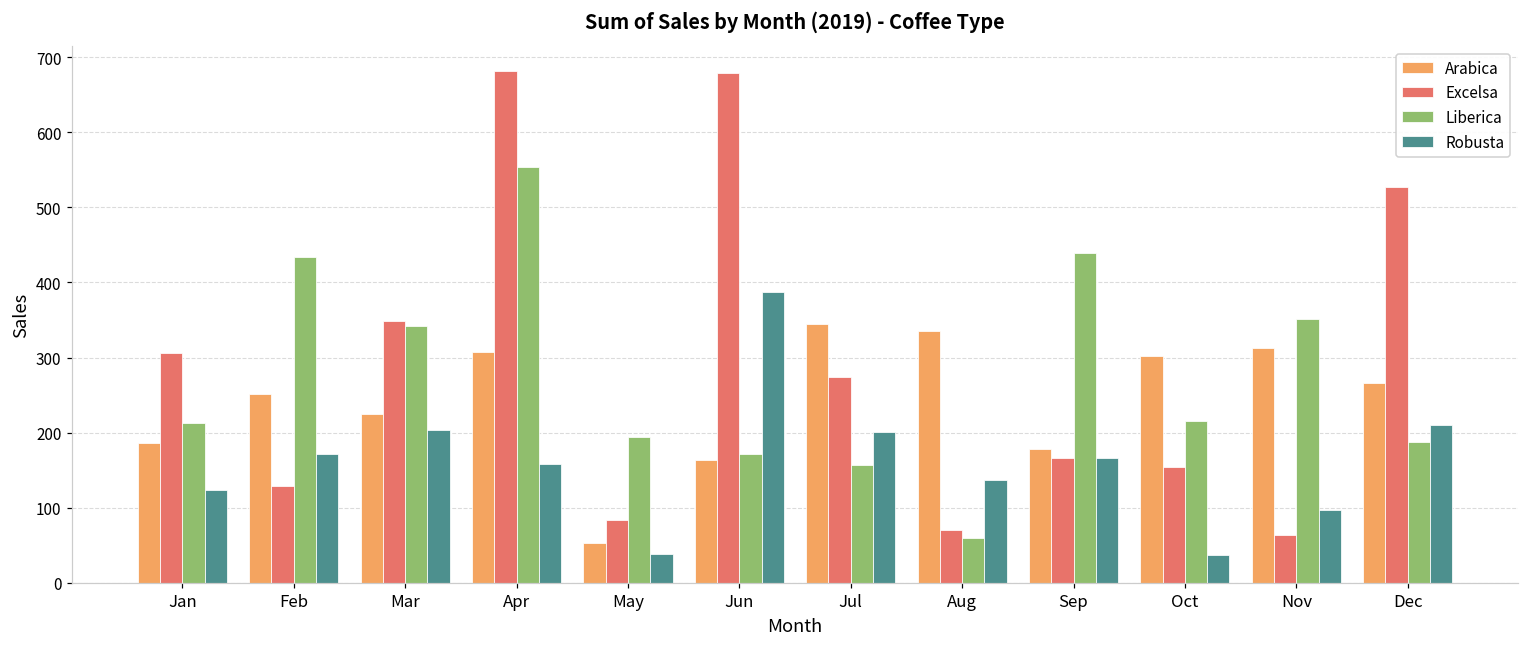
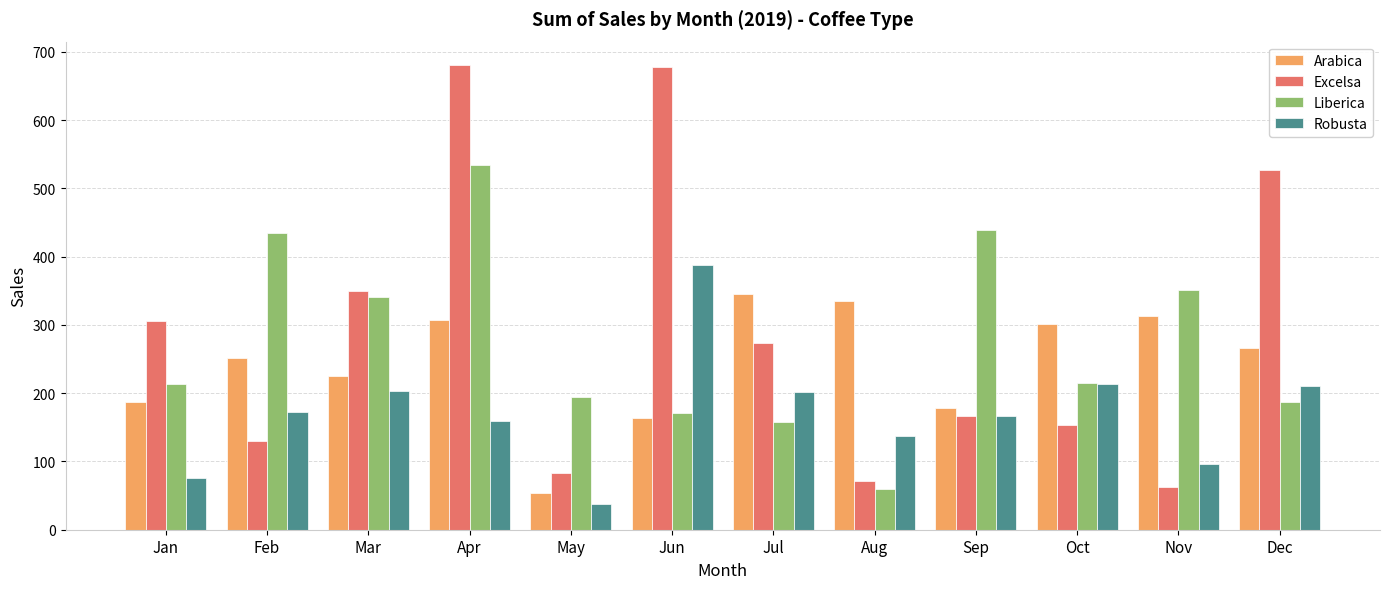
  {
    "Liberica": {
      "Jan": 210,
      "Feb": 430,
      "Mar": 340,
-     "Apr": 550,
+     "Apr": 530,
      "May": 190,
      "Jun": 170,
      "Jul": 160,
      "Aug": 60,
      "Sep": 440,
      "Oct": 220,
      "Nov": 350,
      "Dec": 190
    },
    "Robusta": {
-     "Jan": 120,
+     "Jan": 80,
      "Feb": 170,
      "Mar": 200,
      "Apr": 160,
      "May": 40,
      "Jun": 390,
      "Jul": 200,
      "Aug": 140,
      "Sep": 170,
-     "Oct": 40,
+     "Oct": 210,
      "Nov": 100,
      "Dec": 210
    }
  }
